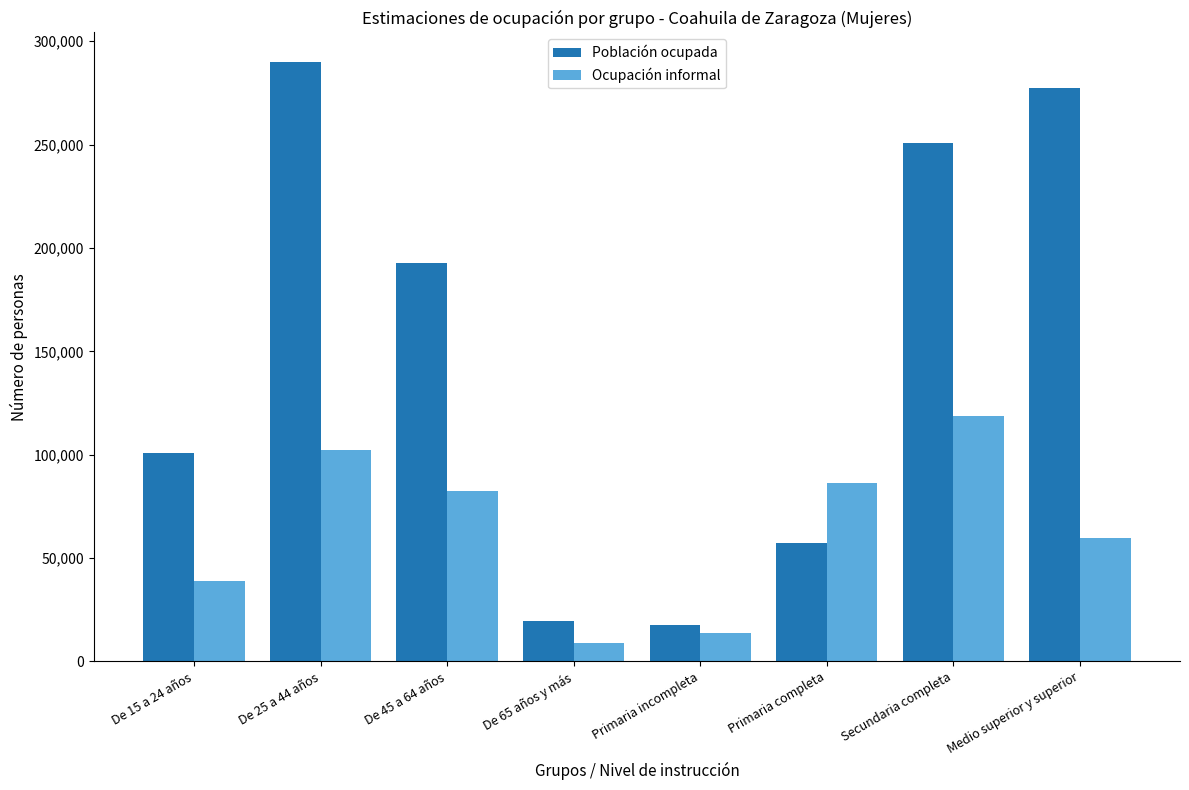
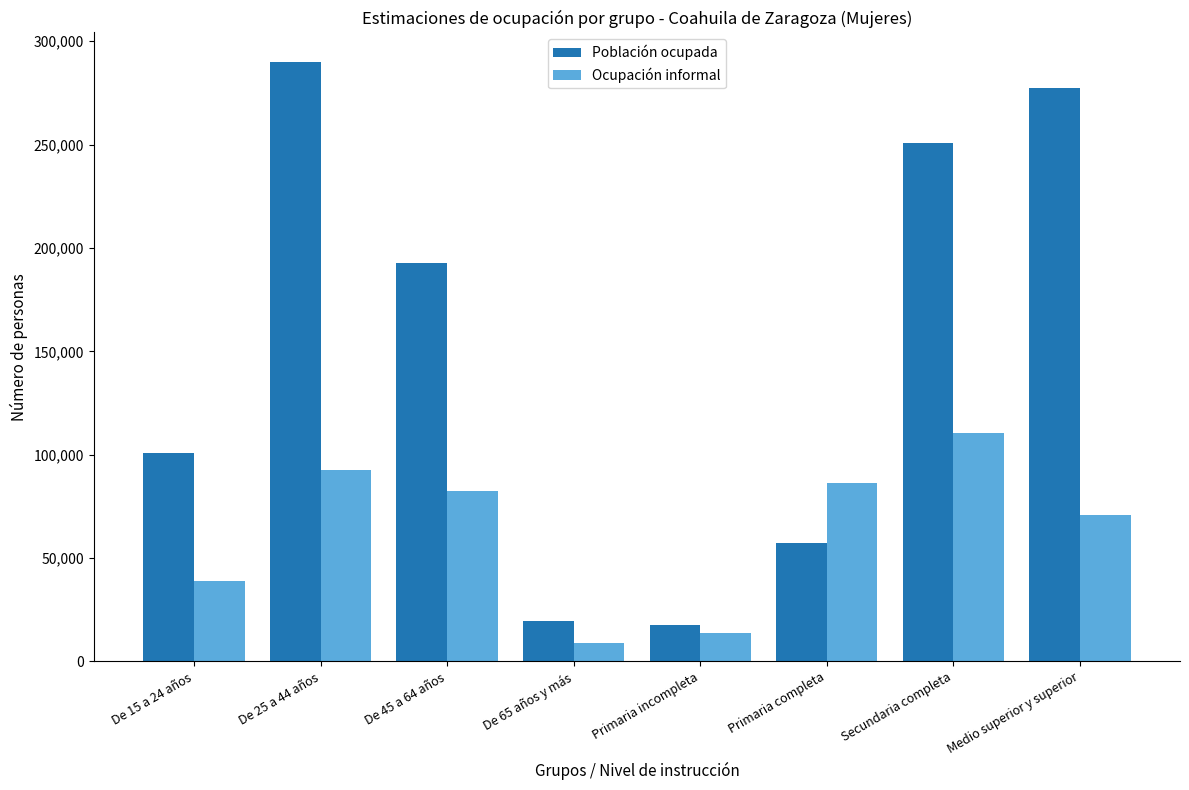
  {
    "Población ocupada": {
      "De 15 a 24 años": "101,000",
      "De 25 a 44 años": "290,000",
      "De 45 a 64 años": "193,000",
      "De 65 años y más": "20,000",
      "Primaria incompleta": "18,000",
      "Primaria completa": "57,000",
      "Secundaria completa": "251,000",
      "Medio superior y superior": "277,000"
    },
    "Ocupación informal": {
      "De 15 a 24 años": "39,000",
-     "De 25 a 44 años": "102,000",
+     "De 25 a 44 años": "93,000",
      "De 45 a 64 años": "82,000",
      "De 65 años y más": "9,000",
      "Primaria incompleta": "14,000",
      "Primaria completa": "86,000",
-     "Secundaria completa": "119,000",
-     "Medio superior y superior": "60,000"
+     "Secundaria completa": "110,000",
+     "Medio superior y superior": "71,000"
    }
  }
